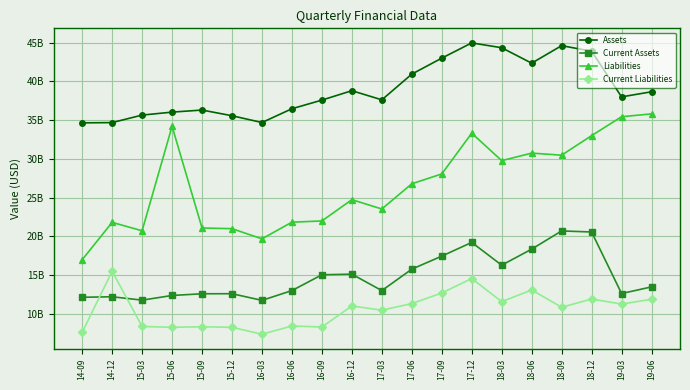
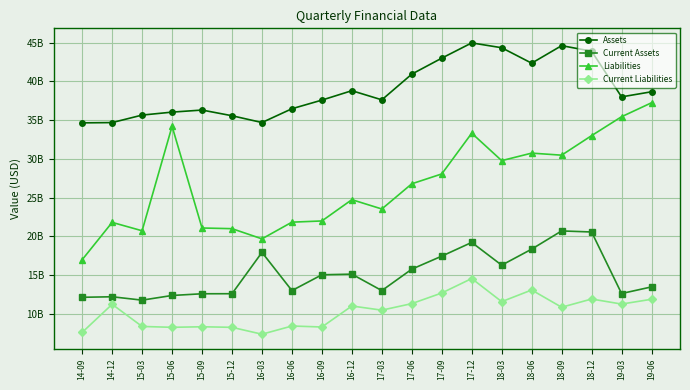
  {
    "Assets": {
      "14-09": 35000000000,
      "14-12": 35000000000,
      "15-03": 36000000000,
      "15-06": 36000000000,
      "15-09": 36000000000,
      "15-12": 36000000000,
      "16-03": 35000000000,
      "16-06": 36000000000,
      "16-09": 38000000000,
      "16-12": 39000000000,
      "17-03": 38000000000,
      "17-06": 41000000000,
      "17-09": 43000000000,
      "17-12": 45000000000,
      "18-03": 44000000000,
      "18-06": 42000000000,
      "18-09": 45000000000,
      "19-03": 38000000000,
      "19-06": 39000000000
    },
    "Current Assets": {
      "14-09": 12000000000,
      "14-12": 12000000000,
      "15-03": 12000000000,
      "15-06": 12000000000,
      "15-09": 13000000000,
      "15-12": 13000000000,
-     "16-03": 12000000000,
+     "16-03": 18000000000,
      "16-06": 13000000000,
      "16-09": 15000000000,
      "16-12": 15000000000,
      "17-03": 13000000000,
      "17-06": 16000000000,
      "17-09": 17000000000,
      "17-12": 19000000000,
      "18-03": 16000000000,
      "18-06": 18000000000,
      "18-09": 21000000000,
      "18-12": 21000000000,
      "19-03": 13000000000,
      "19-06": 13000000000
    },
    "Liabilities": {
      "14-09": 17000000000,
      "14-12": 22000000000,
      "15-03": 21000000000,
      "15-06": 34000000000,
      "15-09": 21000000000,
      "15-12": 21000000000,
      "16-03": 20000000000,
      "16-06": 22000000000,
      "16-09": 22000000000,
      "16-12": 25000000000,
      "17-03": 24000000000,
      "17-06": 27000000000,
      "17-09": 28000000000,
      "17-12": 33000000000,
      "18-03": 30000000000,
      "18-06": 31000000000,
      "18-09": 30000000000,
      "18-12": 33000000000,
      "19-03": 35000000000,
-     "19-06": 36000000000
+     "19-06": 37000000000
    },
    "Current Liabilities": {
      "14-09": 8000000000,
-     "14-12": 15000000000,
+     "14-12": 11000000000,
      "15-03": 8000000000,
      "15-06": 8000000000,
      "15-09": 8000000000,
      "15-12": 8000000000,
      "16-03": 7000000000,
      "16-06": 8000000000,
      "16-09": 8000000000,
      "16-12": 11000000000,
      "17-03": 10000000000,
      "17-06": 11000000000,
      "17-09": 13000000000,
      "17-12": 15000000000,
      "18-03": 12000000000,
      "18-06": 13000000000,
      "18-09": 11000000000,
      "18-12": 12000000000,
      "19-03": 11000000000,
      "19-06": 12000000000
    }
  }
